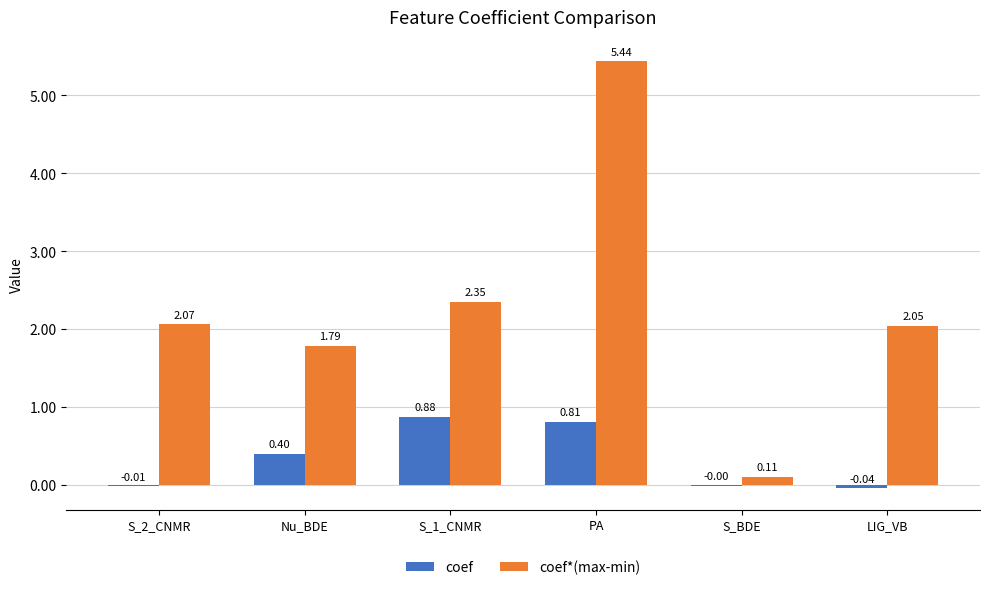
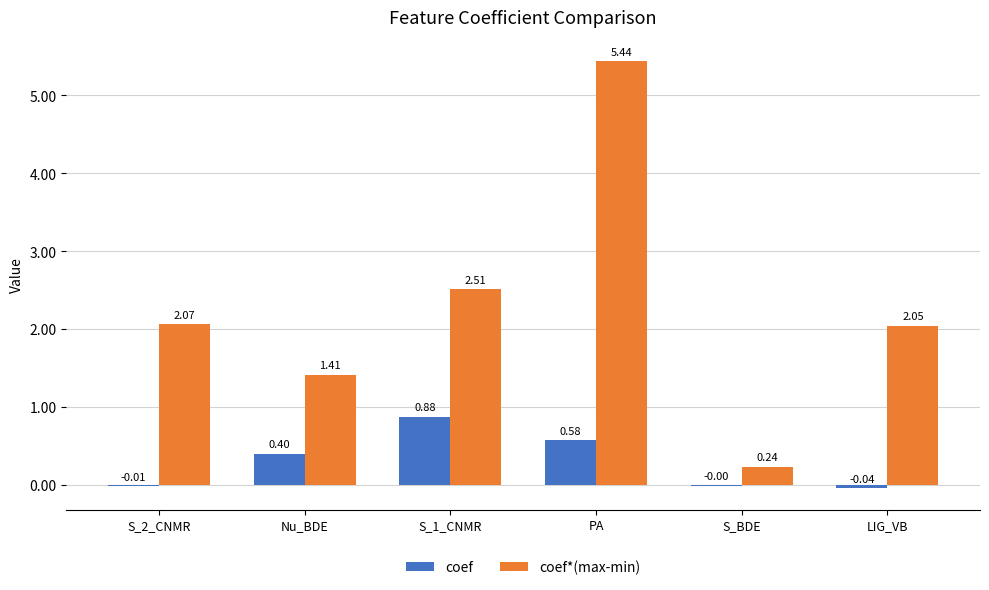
  {
    "coef": {
      "S_2_CNMR": -0.01,
      "Nu_BDE": 0.40,
      "S_1_CNMR": 0.88,
-     "PA": 0.81,
+     "PA": 0.58,
      "S_BDE": -0.00,
      "LIG_VB": -0.04
    },
    "coef*(max-min)": {
      "S_2_CNMR": 2.07,
-     "Nu_BDE": 1.79,
-     "S_1_CNMR": 2.35,
+     "Nu_BDE": 1.41,
+     "S_1_CNMR": 2.51,
      "PA": 5.44,
-     "S_BDE": 0.11,
+     "S_BDE": 0.24,
      "LIG_VB": 2.05
    }
  }
